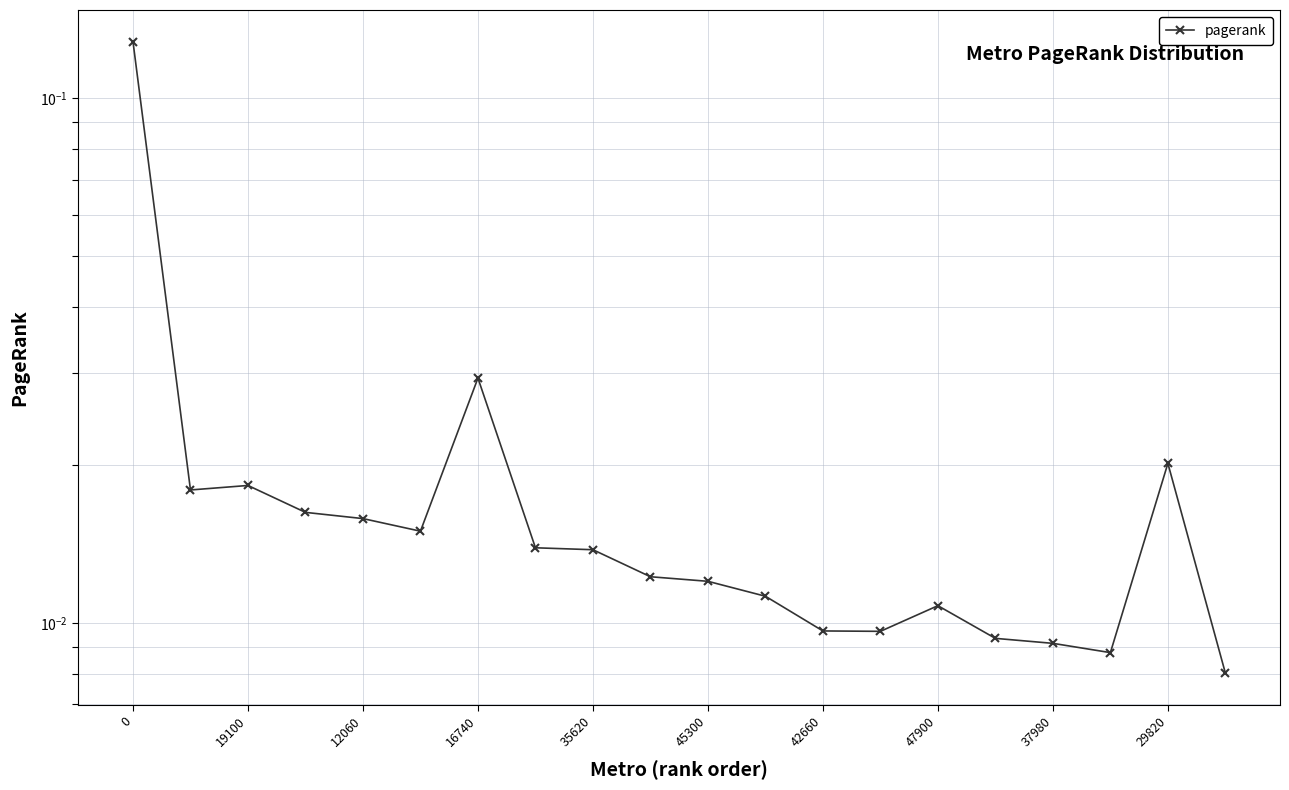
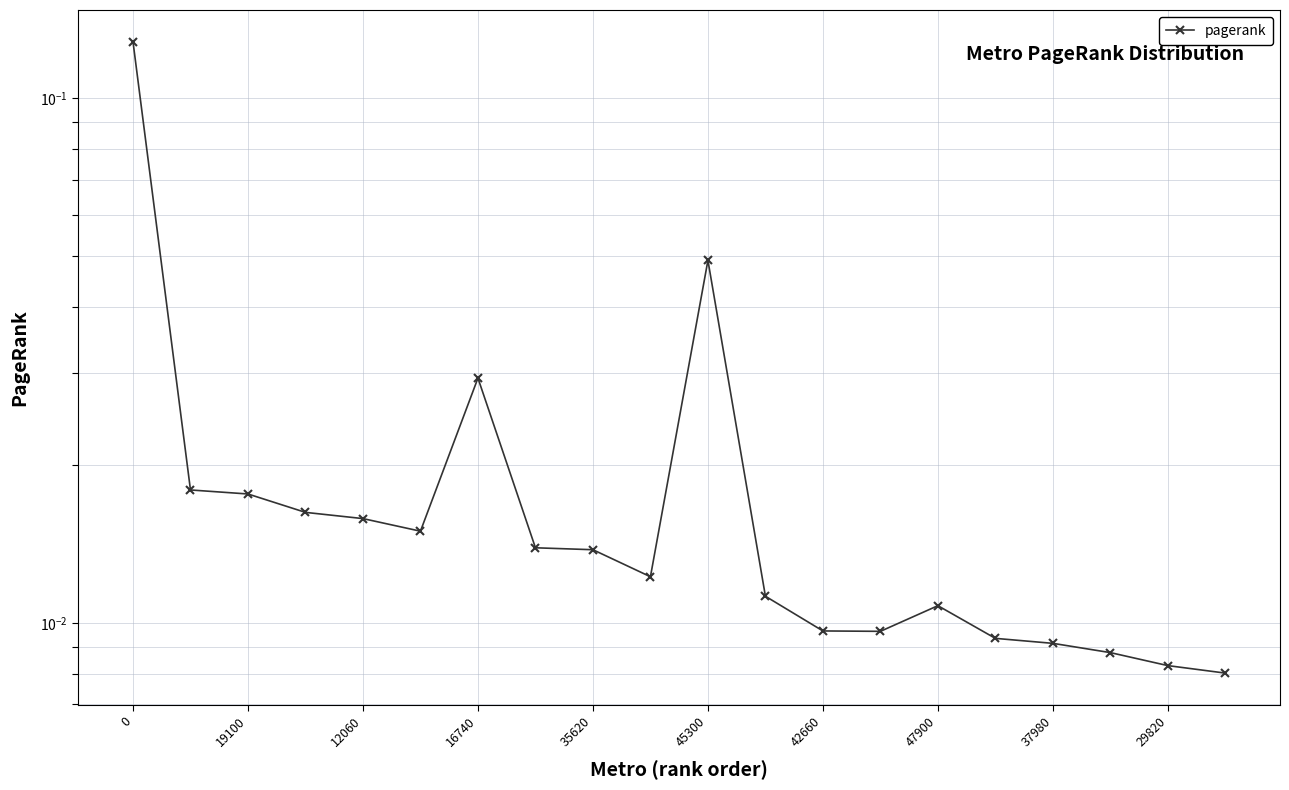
  {
    "0": 0.128,
-   "19100": 0.0183,
+   "19100": 0.0176,
    "12060": 0.0158,
    "16740": 0.029,
    "35620": 0.0138,
-   "45300": 0.0120,
+   "45300": 0.049,
    "42660": 0.0096,
    "47900": 0.0108,
    "37980": 0.0091,
-   "29820": 0.0201
+   "29820": 0.0083
  }
